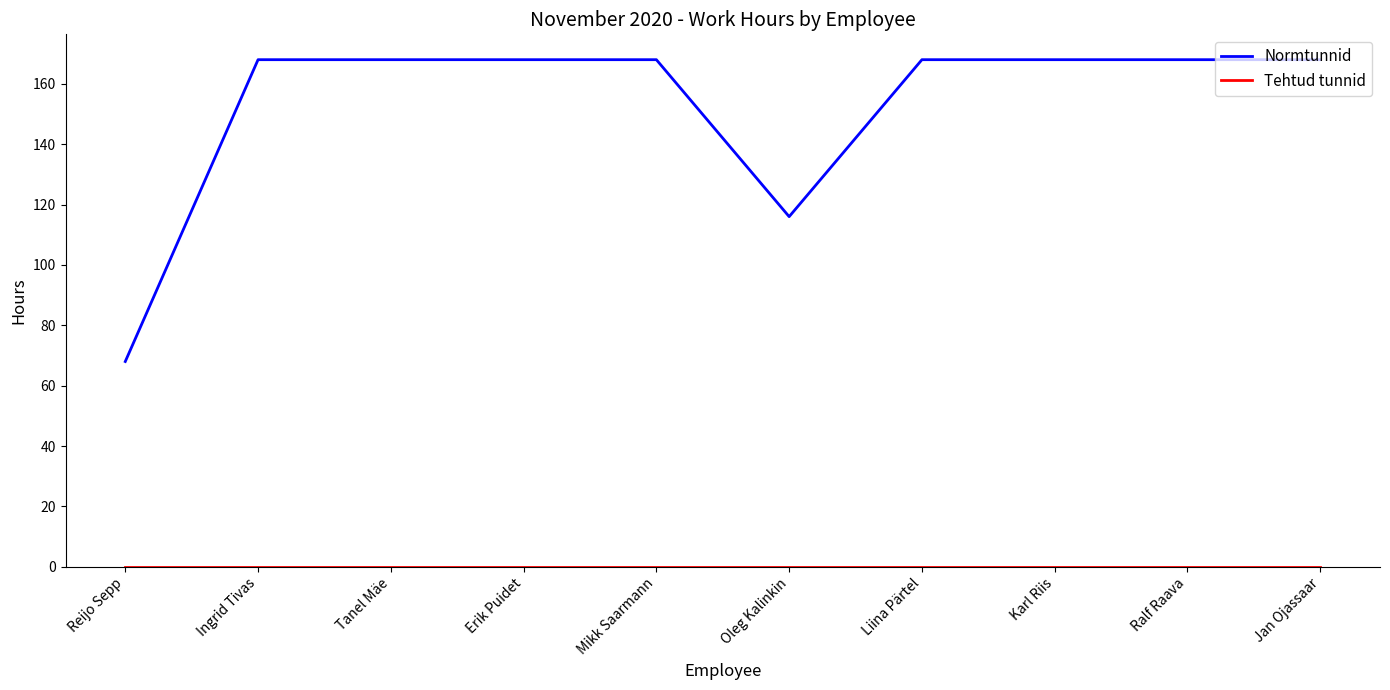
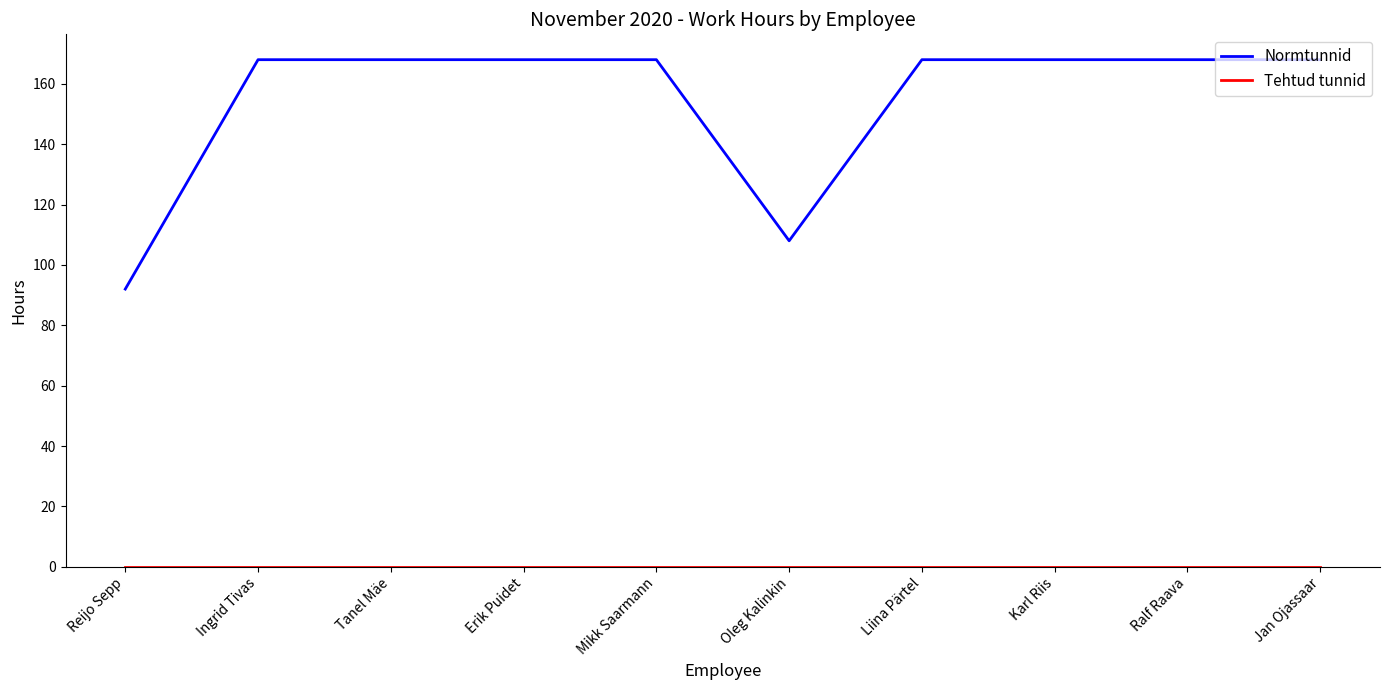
  {
    "Normtunnid": {
-     "Reijo Sepp": 68,
+     "Reijo Sepp": 92,
      "Ingrid Tivas": 168,
      "Tanel Mäe": 168,
      "Erik Puidet": 168,
      "Mikk Saarmann": 168,
-     "Oleg Kalinkin": 116,
+     "Oleg Kalinkin": 108,
      "Liina Pärtel": 168,
      "Karl Riis": 168,
      "Ralf Raava": 168
    },
    "Tehtud tunnid": {
      "Reijo Sepp": 0,
      "Ingrid Tivas": 0,
      "Tanel Mäe": 0,
      "Erik Puidet": 0,
      "Mikk Saarmann": 0,
      "Oleg Kalinkin": 0,
      "Liina Pärtel": 0,
      "Karl Riis": 0,
      "Ralf Raava": 0,
      "Jan Ojassaar": 0
    }
  }
